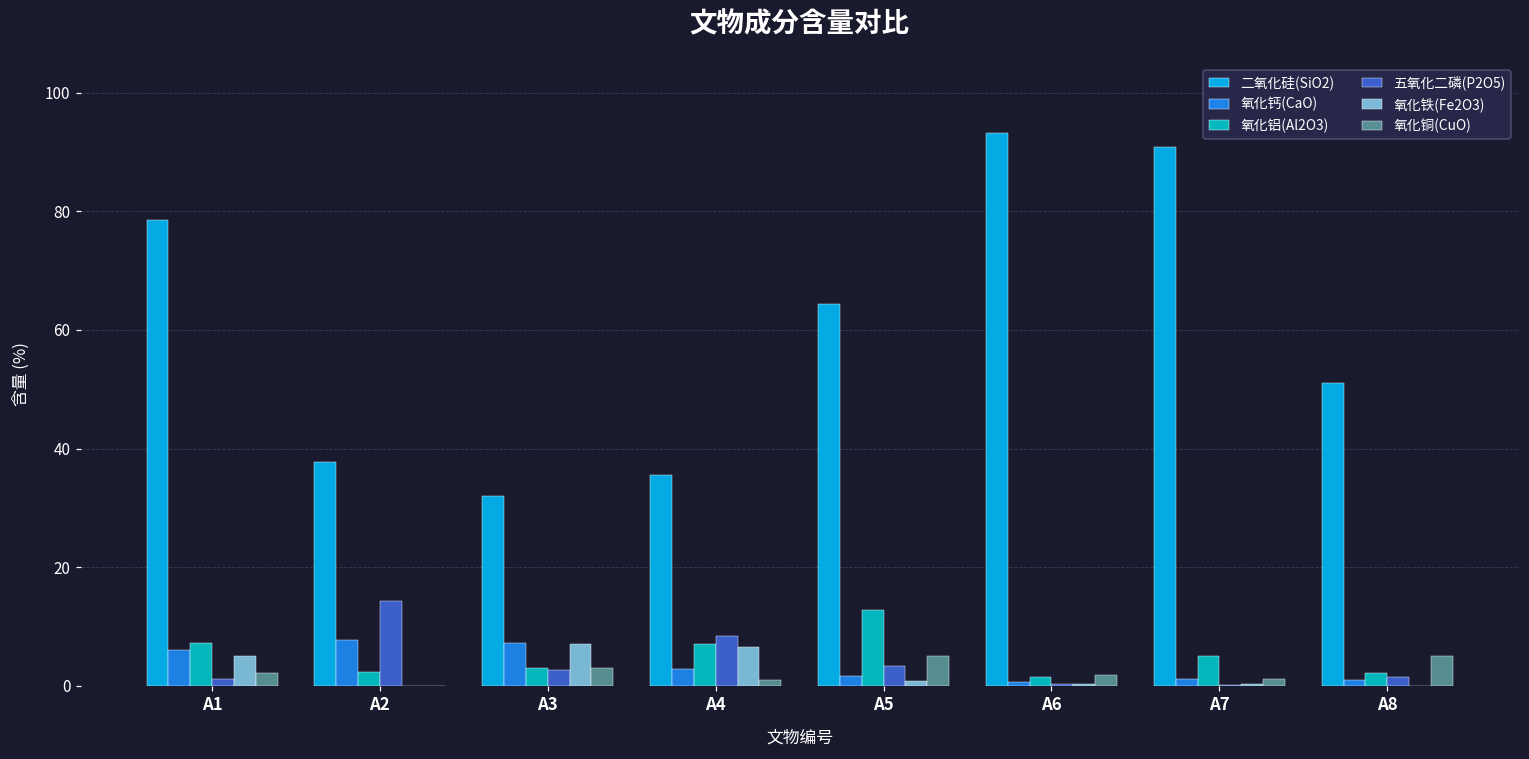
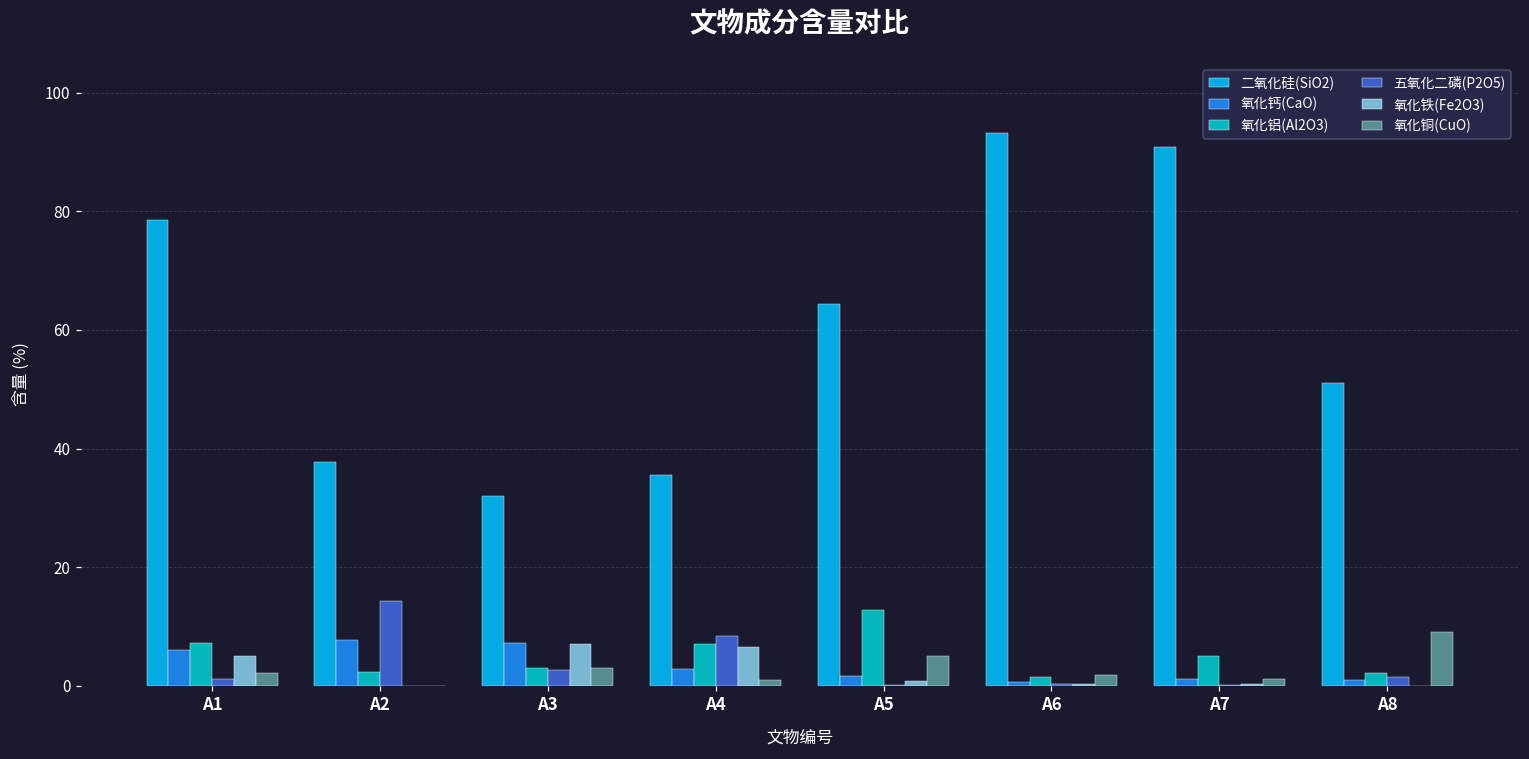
  {
    "五氧化二磷(P2O5)": {
      "A1": 1,
      "A2": 14,
      "A3": 3,
      "A4": 8,
-     "A5": 3,
+     "A5": 0,
      "A8": 1
    },
    "氧化铁(Fe2O3)": {
      "A1": 5,
      "A2": 0,
      "A3": 7,
      "A4": 6,
      "A5": 1,
      "A8": 0
    },
    "氧化铜(CuO)": {
      "A1": 2,
      "A2": 0,
      "A3": 3,
      "A4": 1,
      "A5": 5,
      "A6": 2,
      "A7": 1,
-     "A8": 5
+     "A8": 9
    }
  }
